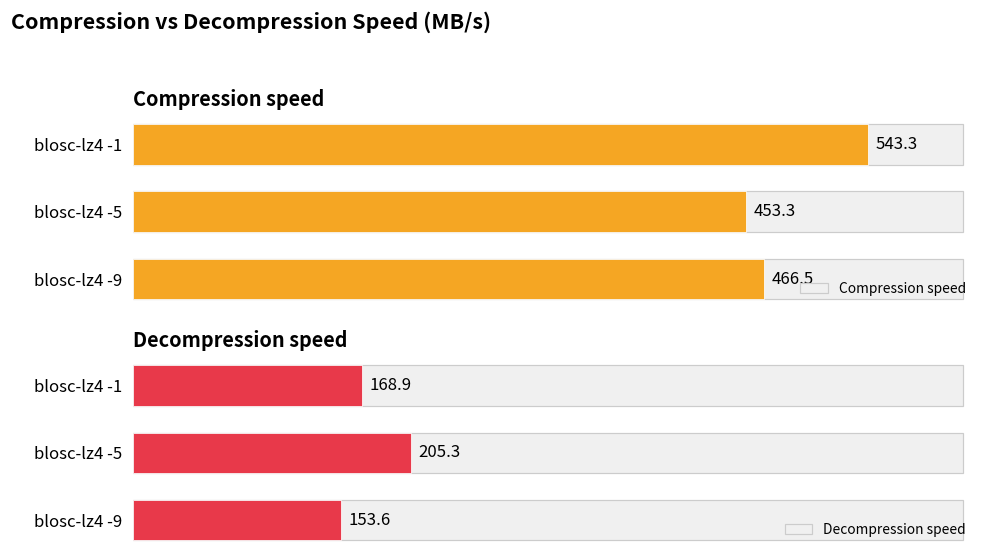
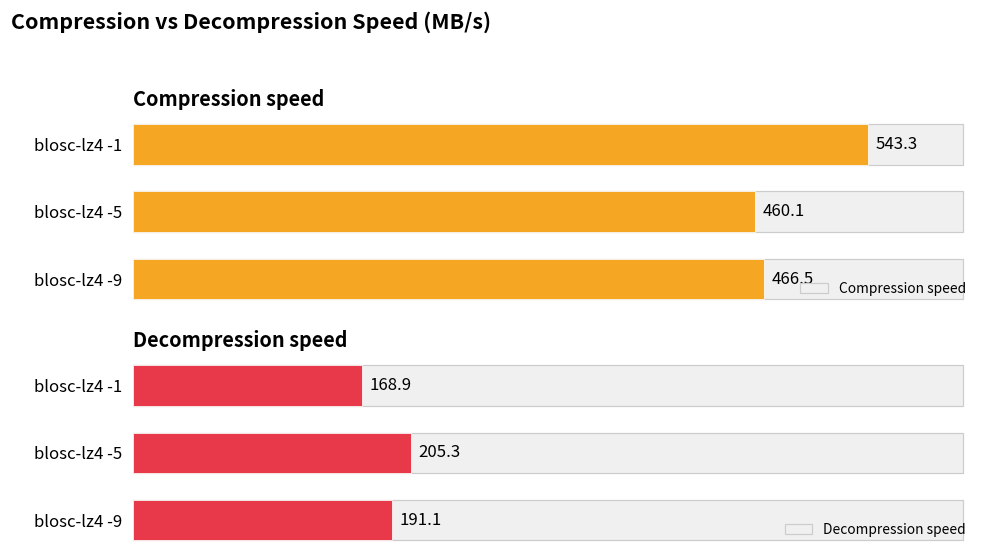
  {
    "Compression speed": {
      "blosc-lz4 -1": 543.3,
-     "blosc-lz4 -5": 453.3,
+     "blosc-lz4 -5": 460.1,
      "blosc-lz4 -9": 466.5
    },
    "Decompression speed": {
      "blosc-lz4 -1": 168.9,
      "blosc-lz4 -5": 205.3,
-     "blosc-lz4 -9": 153.6
+     "blosc-lz4 -9": 191.1
    }
  }
